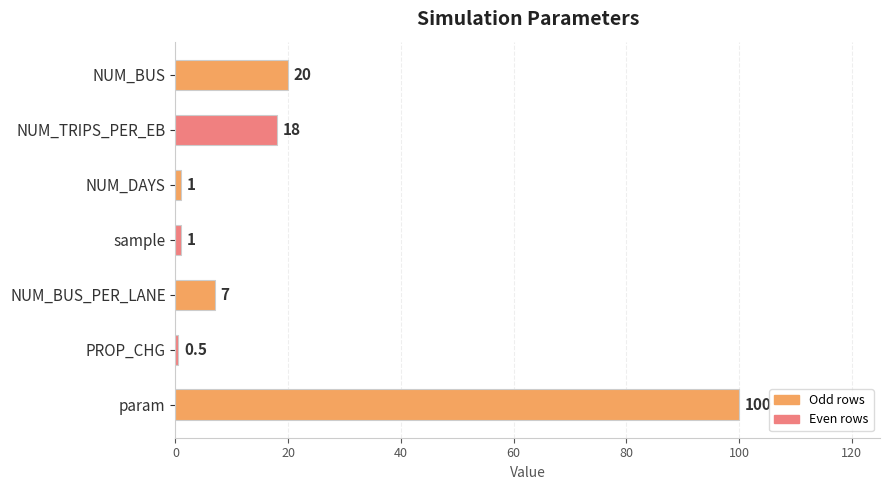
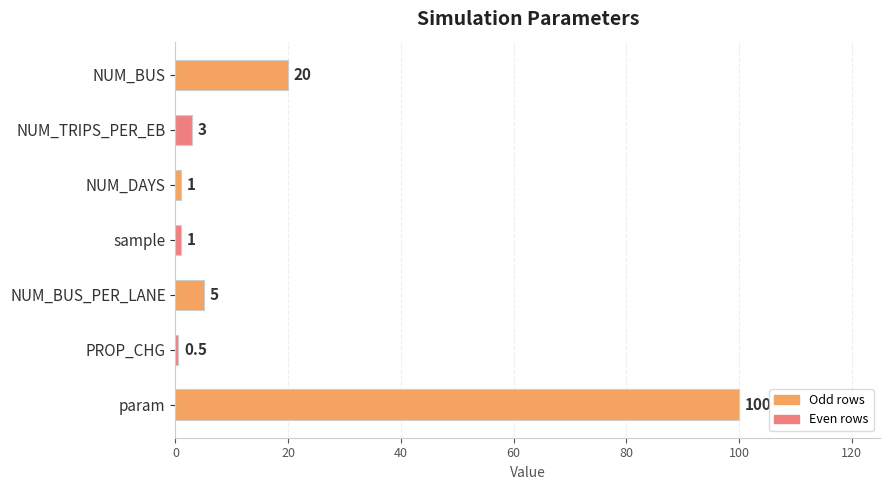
  {
    "NUM_BUS": 20,
-   "NUM_TRIPS_PER_EB": 18,
+   "NUM_TRIPS_PER_EB": 3,
    "NUM_DAYS": 1,
    "sample": 1,
-   "NUM_BUS_PER_LANE": 7,
+   "NUM_BUS_PER_LANE": 5,
    "PROP_CHG": 0.5
  }
